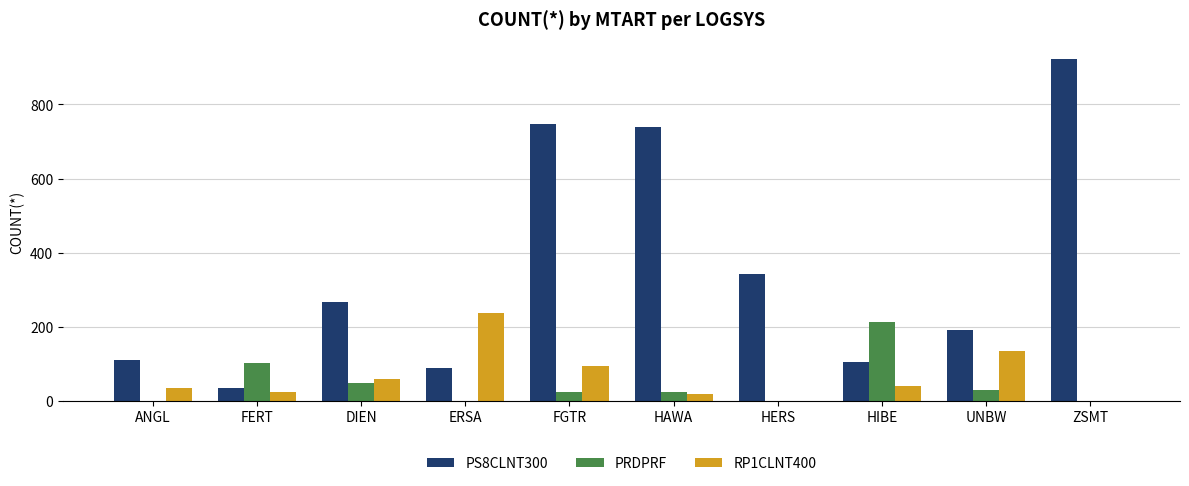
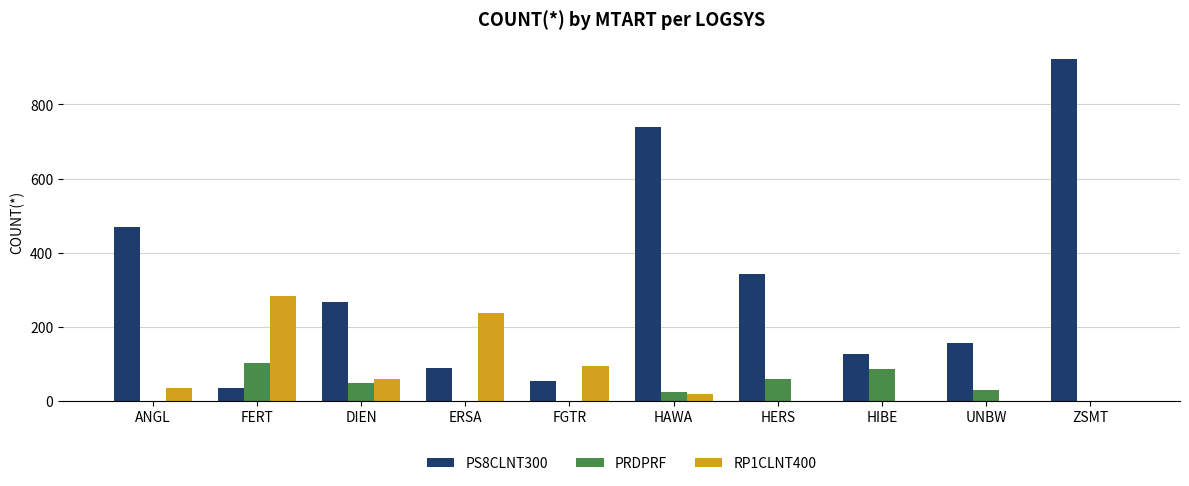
  {
    "PS8CLNT300": {
-     "ANGL": 110,
+     "ANGL": 470,
      "FERT": 40,
      "DIEN": 270,
      "ERSA": 90,
-     "FGTR": 750,
+     "FGTR": 50,
      "HAWA": 740,
      "HERS": 340,
-     "HIBE": 100,
-     "UNBW": 190,
+     "HIBE": 130,
+     "UNBW": 160,
      "ZSMT": 920
    },
    "PRDPRF": {
      "ANGL": 0,
      "FERT": 100,
      "DIEN": 50,
      "ERSA": 0,
-     "FGTR": 20,
+     "FGTR": 0,
      "HAWA": 20,
-     "HERS": 0,
-     "HIBE": 210,
+     "HERS": 60,
+     "HIBE": 90,
      "UNBW": 30,
      "ZSMT": 0
    },
    "RP1CLNT400": {
      "ANGL": 30,
-     "FERT": 20,
+     "FERT": 280,
      "DIEN": 60,
      "ERSA": 240,
      "FGTR": 90,
      "HAWA": 20,
      "HERS": 0,
-     "HIBE": 40,
-     "UNBW": 130,
+     "HIBE": 0,
+     "UNBW": 0,
      "ZSMT": 0
    }
  }
